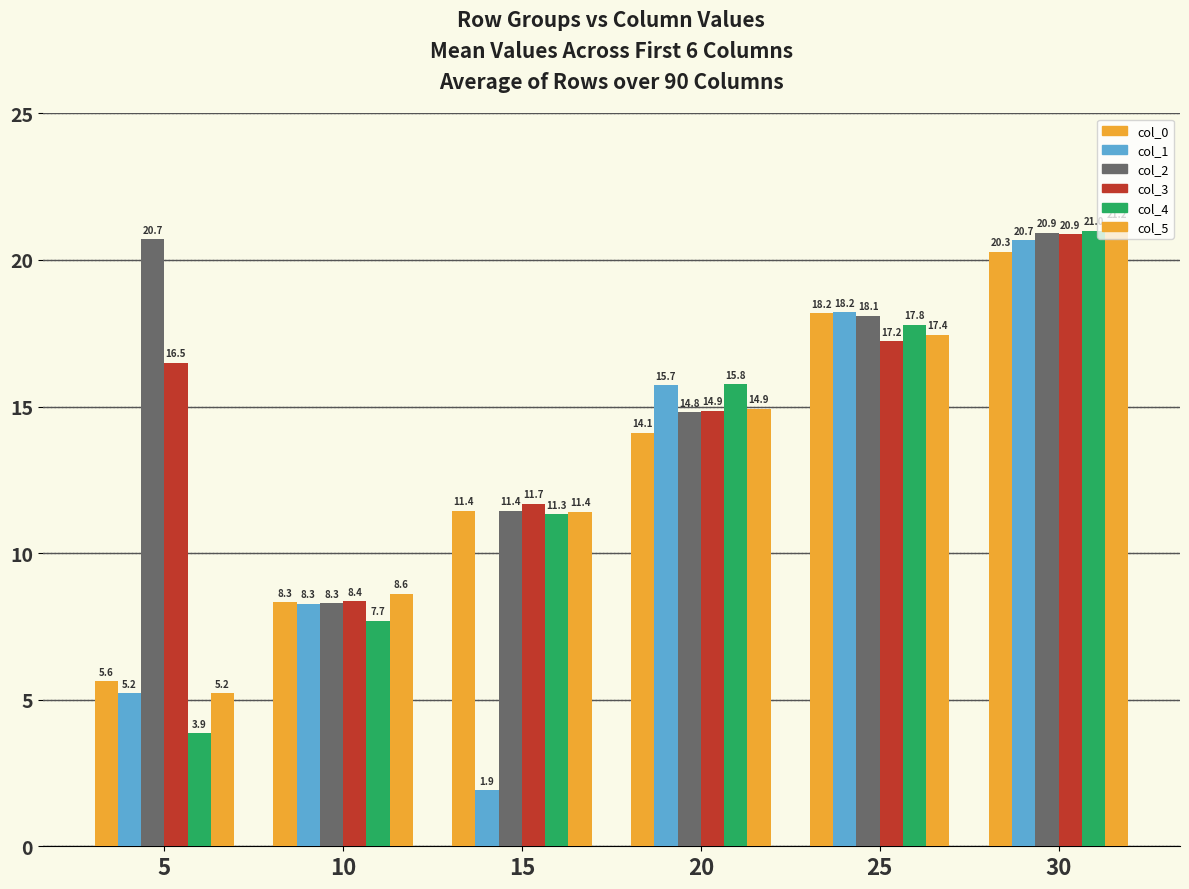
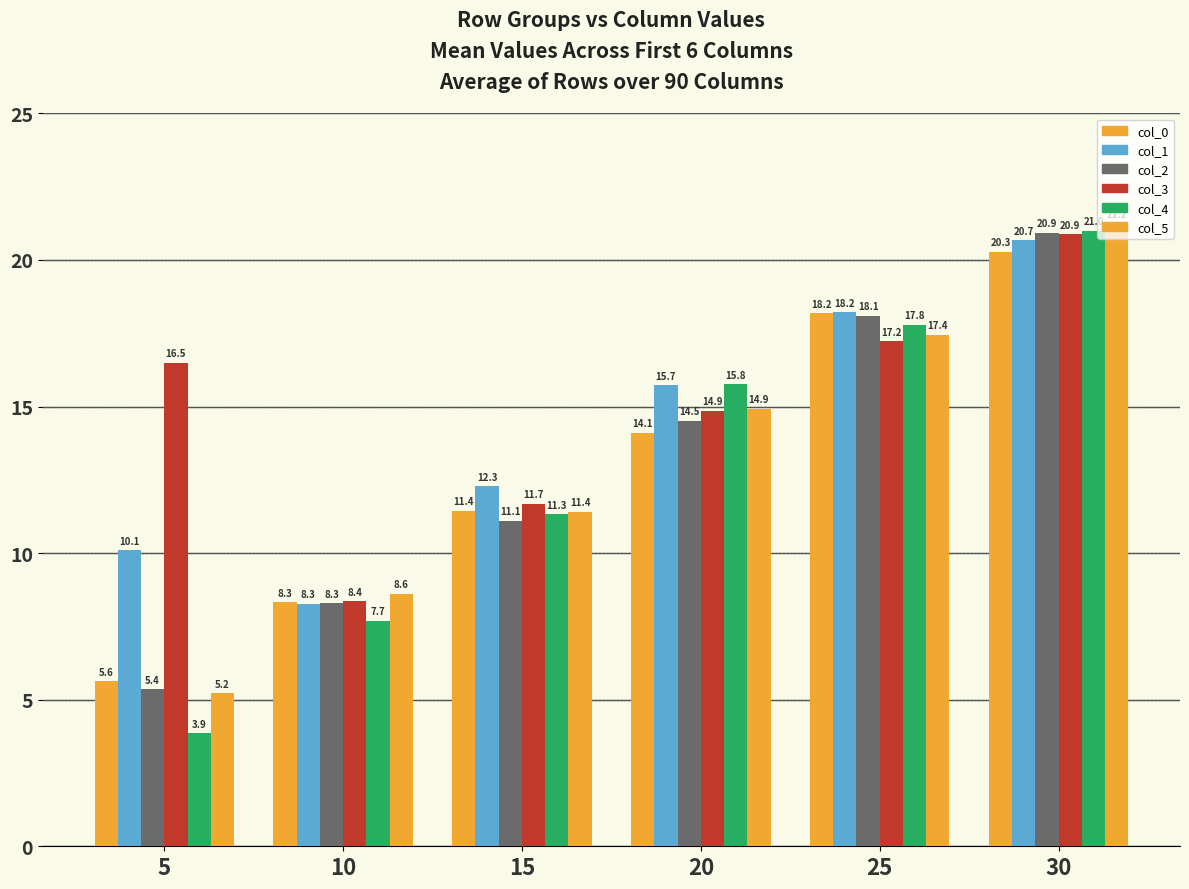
  {
    "col_1": {
-     "5": 5.2,
+     "5": 10.1,
      "10": 8.3,
-     "15": 1.9,
+     "15": 12.3,
      "20": 15.7,
      "25": 18.2,
      "30": 20.7
    },
    "col_2": {
-     "5": 20.7,
+     "5": 5.4,
      "10": 8.3,
-     "15": 11.4,
-     "20": 14.8,
+     "15": 11.1,
+     "20": 14.5,
      "25": 18.1,
      "30": 20.9
    },
    "col_3": {
      "5": 16.5,
      "10": 8.4,
      "15": 11.7,
      "20": 14.9,
      "25": 17.2,
      "30": 20.9
    },
    "col_4": {
      "5": 3.9,
      "10": 7.7,
      "15": 11.3,
      "20": 15.8,
      "25": 17.8
    }
  }
